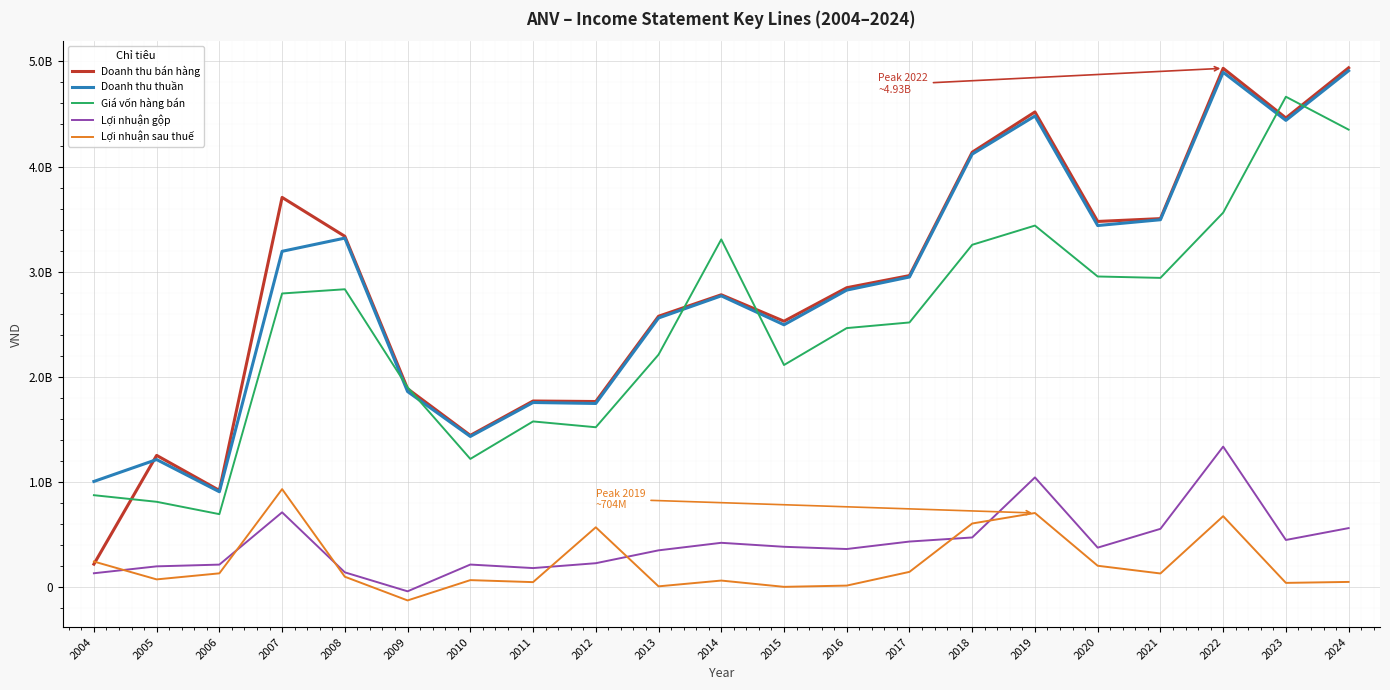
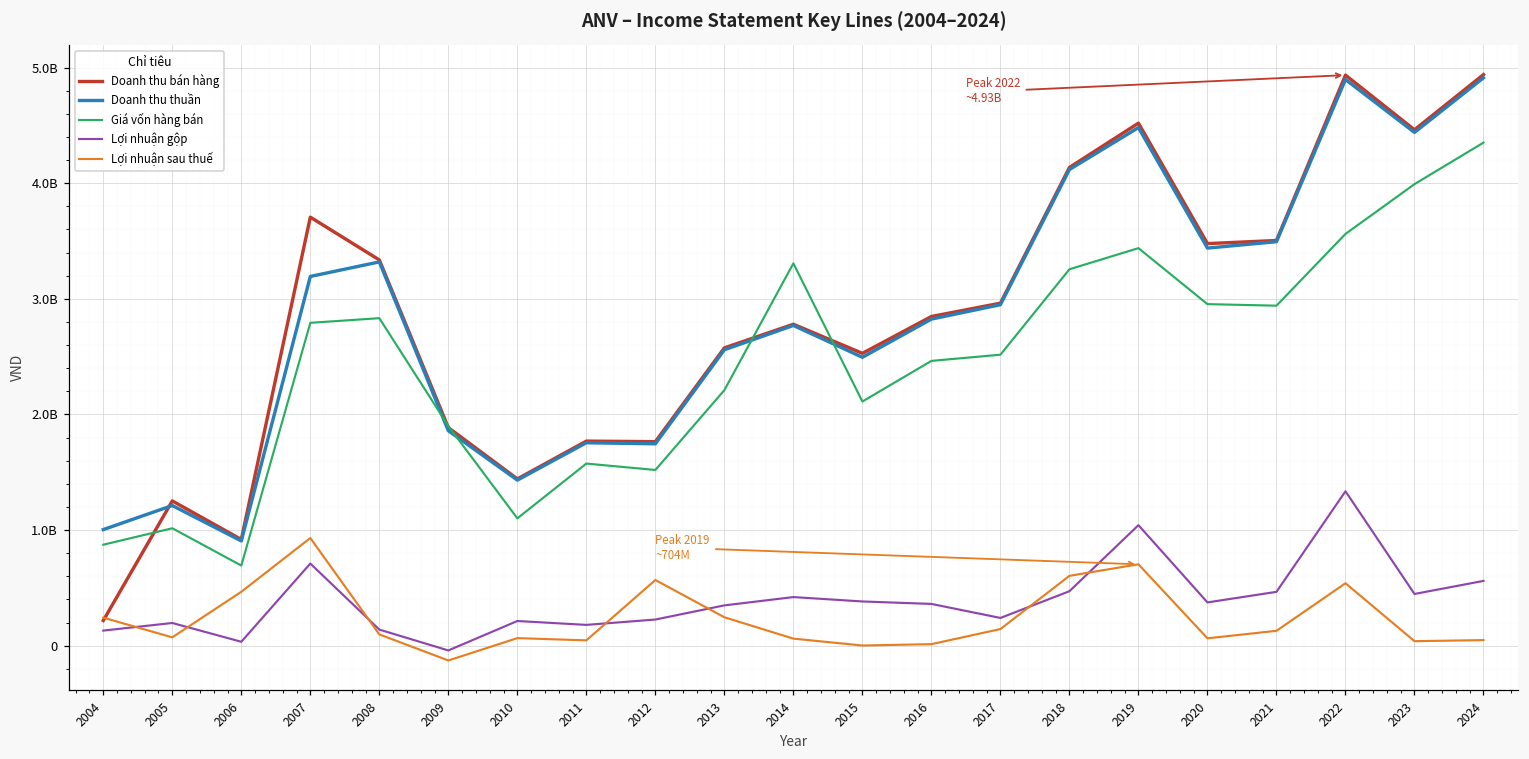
  {
    "Doanh thu bán hàng": {
      "2022": "4.93B"
    },
    "Doanh thu thuần": {
      "2004": "1000000000",
      "2005": "1210000000",
      "2007": "3190000000",
      "2009": "1860000000",
      "2015": "2490000000",
      "2019": "4480000000",
      "2020": "3440000000",
      "2024": "4910000000"
    },
    "Giá vốn hàng bán": {
      "2004": "870000000",
-     "2005": "810000000",
+     "2005": "1020000000",
      "2006": "690000000",
      "2007": "2790000000",
      "2008": "2830000000",
-     "2010": "1220000000",
+     "2010": "1100000000",
      "2011": "1580000000",
      "2012": "1520000000",
      "2013": "2210000000",
      "2014": "3310000000",
      "2015": "2110000000",
      "2016": "2460000000",
      "2017": "2520000000",
      "2018": "3260000000",
      "2019": "3440000000",
      "2020": "2950000000",
      "2021": "2940000000",
      "2022": "3560000000",
-     "2023": "4660000000",
+     "2023": "3990000000",
      "2024": "4350000000"
    },
    "Lợi nhuận gộp": {
      "2004": "130000000",
      "2005": "200000000",
-     "2006": "210000000",
+     "2006": "30000000",
      "2007": "710000000",
      "2008": "140000000",
      "2009": "-40000000",
      "2010": "210000000",
      "2011": "180000000",
      "2012": "230000000",
      "2013": "350000000",
      "2014": "420000000",
      "2015": "380000000",
      "2016": "360000000",
-     "2017": "430000000",
+     "2017": "240000000",
      "2018": "470000000",
      "2019": "1040000000",
      "2020": "370000000",
-     "2021": "550000000",
+     "2021": "470000000",
      "2022": "1340000000",
      "2023": "450000000",
      "2024": "560000000"
    },
    "Lợi nhuận sau thuế": {
      "2004": "240000000",
      "2005": "70000000",
-     "2006": "130000000",
+     "2006": "470000000",
      "2007": "930000000",
      "2008": "100000000",
      "2009": "-130000000",
      "2010": "70000000",
      "2011": "50000000",
      "2012": "570000000",
-     "2013": "10000000",
+     "2013": "250000000",
      "2014": "60000000",
      "2015": "0",
      "2016": "10000000",
      "2017": "140000000",
      "2018": "600000000",
-     "2020": "200000000",
+     "2020": "60000000",
      "2021": "130000000",
-     "2022": "670000000",
+     "2022": "540000000",
      "2023": "40000000",
      "2024": "50000000"
    }
  }
